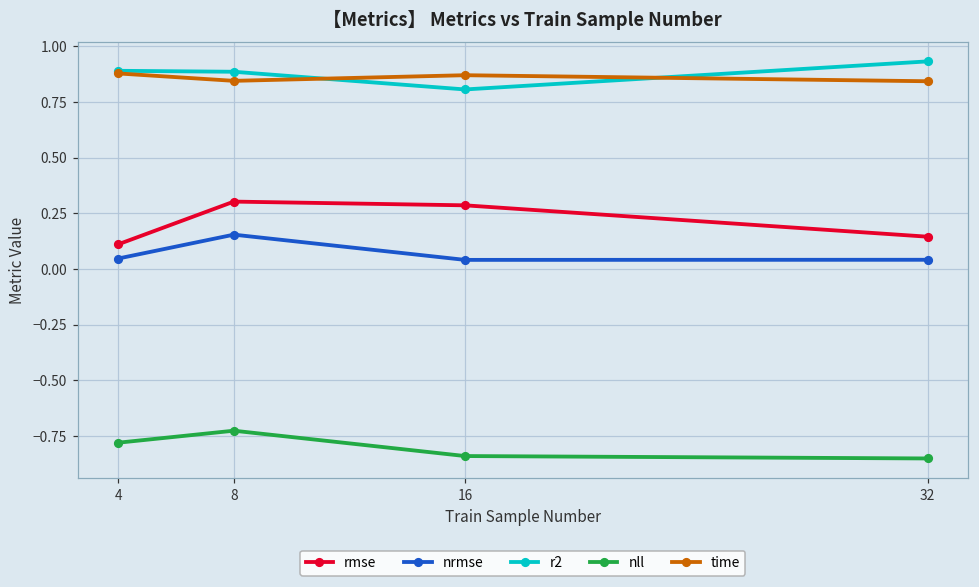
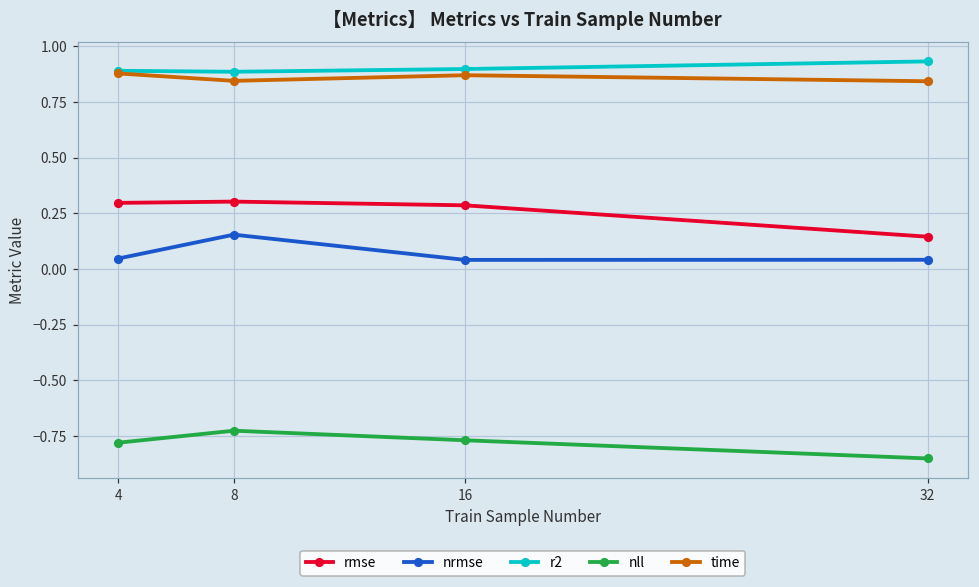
  {
    "rmse": {
-     "4": 0.11,
+     "4": 0.30,
      "8": 0.30,
      "16": 0.29,
      "32": 0.14
    },
    "nrmse": {
      "4": 0.05,
      "8": 0.15,
      "16": 0.04,
      "32": 0.04
    },
    "r2": {
      "8": 0.89,
-     "16": 0.81,
+     "16": 0.90,
      "32": 0.93
    },
    "nll": {
      "4": -0.78,
      "8": -0.73,
-     "16": -0.84,
+     "16": -0.77,
      "32": -0.85
    },
    "time": {
      "8": 0.84,
      "16": 0.87,
      "32": 0.84
    }
  }
